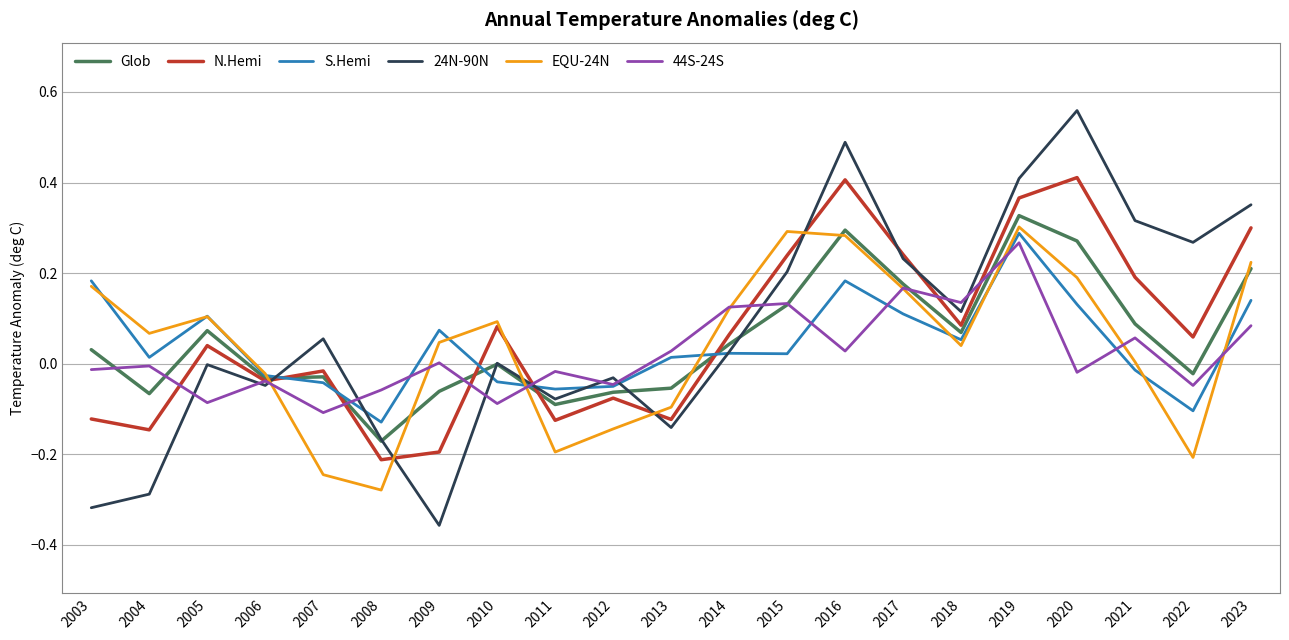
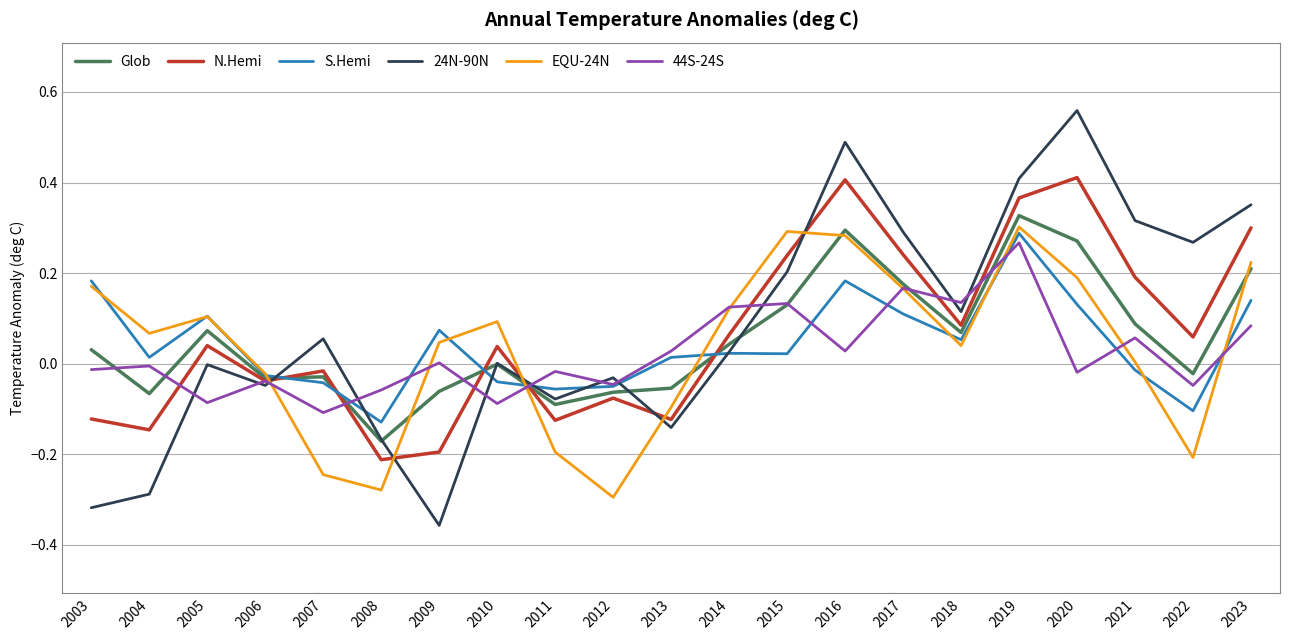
  {
    "Glob": {
      "2003": 0.03,
      "2004": -0.07,
      "2005": 0.07,
      "2006": -0.03,
      "2007": -0.03,
      "2009": -0.06,
      "2011": -0.09,
      "2012": -0.06,
      "2013": -0.05,
      "2014": 0.04,
      "2016": 0.30,
      "2017": 0.18,
      "2018": 0.07,
      "2019": 0.33,
      "2020": 0.27,
      "2021": 0.09,
      "2022": -0.02,
      "2023": 0.21
    },
    "N.Hemi": {
      "2003": -0.12,
      "2004": -0.15,
      "2005": 0.04,
      "2007": -0.02,
      "2008": -0.21,
      "2009": -0.20,
-     "2010": 0.08,
+     "2010": 0.04,
      "2011": -0.13,
      "2012": -0.08,
      "2013": -0.12,
      "2014": 0.06,
      "2015": 0.24,
      "2016": 0.41,
      "2017": 0.24,
      "2018": 0.09,
      "2019": 0.37,
      "2020": 0.41,
      "2021": 0.19,
      "2022": 0.06,
      "2023": 0.30
    },
    "S.Hemi": {
      "2003": 0.18,
      "2004": 0.01,
      "2007": -0.04,
      "2008": -0.13,
      "2009": 0.07,
      "2010": -0.04,
      "2011": -0.06,
      "2013": 0.01,
      "2015": 0.02,
      "2016": 0.18,
      "2017": 0.11,
      "2018": 0.05,
      "2019": 0.29,
      "2020": 0.13,
      "2021": -0.01,
      "2022": -0.10,
      "2023": 0.14
    },
    "24N-90N": {
      "2003": -0.32,
      "2004": -0.29,
      "2005": 0.00,
      "2006": -0.05,
      "2007": 0.06,
      "2009": -0.36,
      "2011": -0.08,
      "2012": -0.03,
      "2013": -0.14,
      "2015": 0.20,
      "2016": 0.49,
-     "2017": 0.23,
+     "2017": 0.29,
      "2018": 0.12,
      "2019": 0.41,
      "2020": 0.56,
      "2021": 0.32,
      "2022": 0.27,
      "2023": 0.35
    },
    "EQU-24N": {
      "2003": 0.17,
      "2004": 0.07,
      "2007": -0.25,
      "2008": -0.28,
      "2009": 0.05,
      "2010": 0.09,
      "2011": -0.20,
-     "2012": -0.14,
+     "2012": -0.30,
      "2013": -0.10,
      "2015": 0.29,
      "2016": 0.28,
      "2018": 0.04,
      "2019": 0.30,
      "2020": 0.19,
      "2021": 0.00,
      "2022": -0.21,
      "2023": 0.22
    },
    "44S-24S": {
      "2003": -0.01,
      "2004": -0.01,
      "2005": -0.09,
      "2007": -0.11,
      "2008": -0.06,
      "2009": 0.00,
      "2010": -0.09,
      "2011": -0.02,
      "2013": 0.03,
      "2016": 0.03,
      "2018": 0.14,
      "2019": 0.27,
      "2020": -0.02,
      "2021": 0.06,
      "2022": -0.05,
      "2023": 0.08
    }
  }
